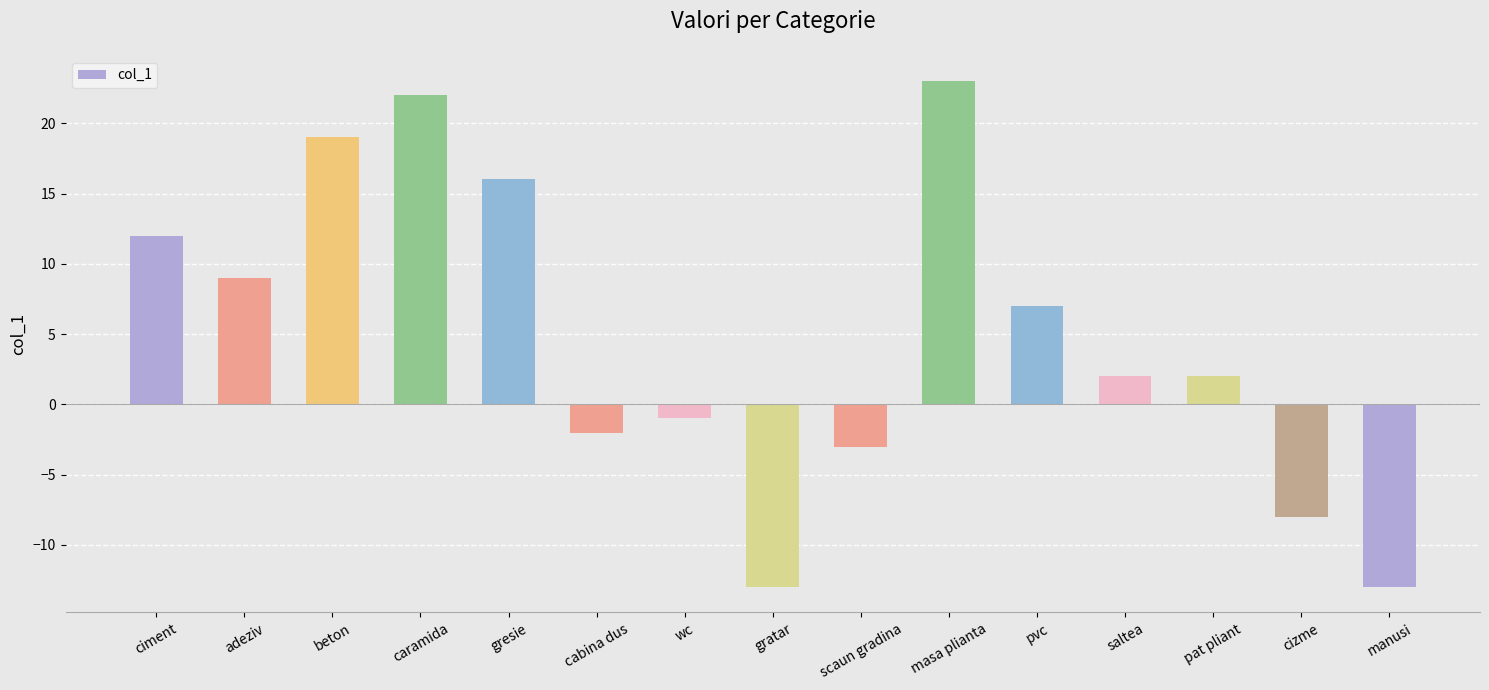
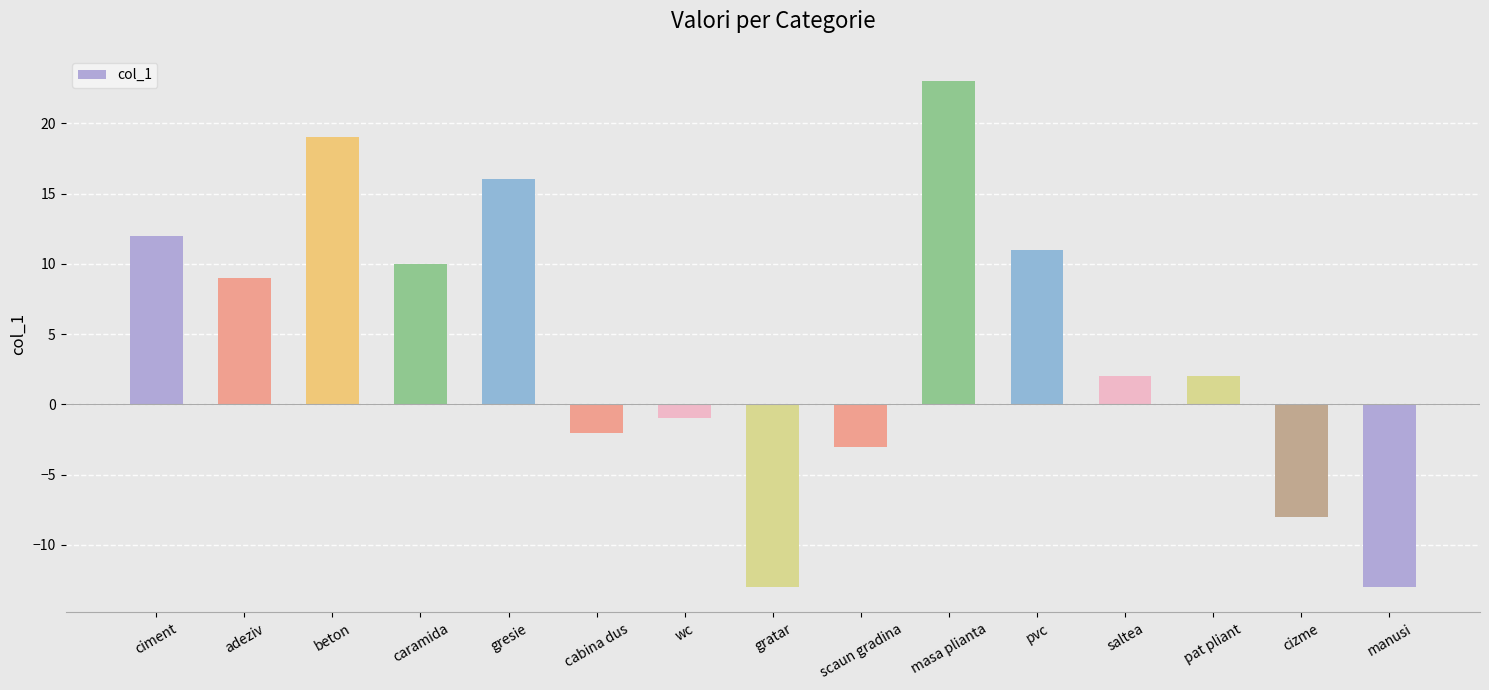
  {
    "ciment": 12,
    "adeziv": 9,
    "beton": 19,
-   "caramida": 22,
+   "caramida": 10,
    "gresie": 16,
    "cabina dus": -2,
    "wc": -1,
    "gratar": -13,
    "scaun gradina": -3,
    "masa plianta": 23,
-   "pvc": 7,
+   "pvc": 11,
    "saltea": 2,
    "pat pliant": 2,
    "cizme": -8,
    "manusi": -13
  }
